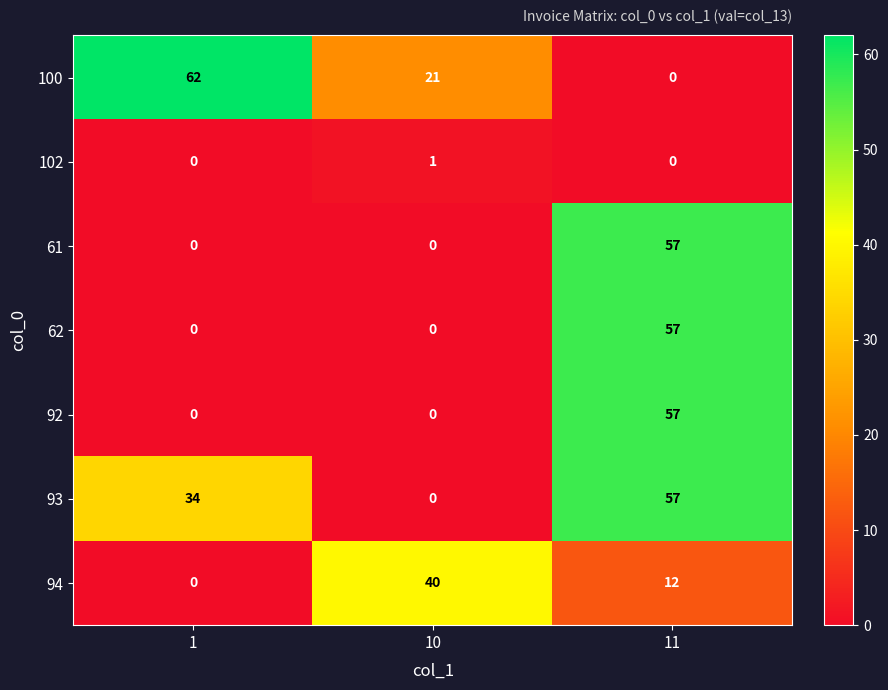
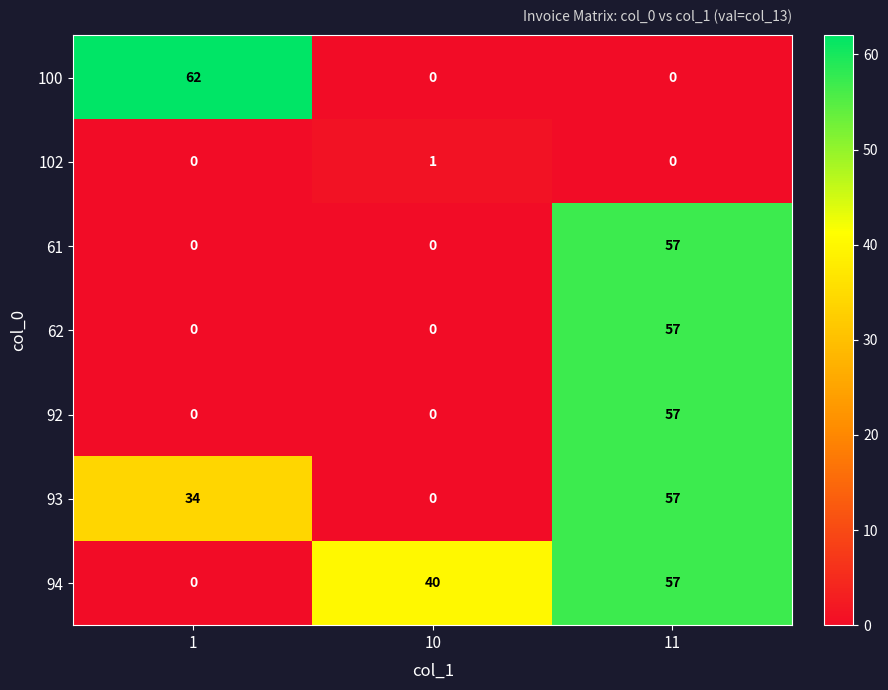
  {
    "100": {
      "1": 62,
-     "10": 21,
+     "10": 0,
      "11": 0
    },
    "102": {
      "1": 0,
      "10": 1,
      "11": 0
    },
    "61": {
      "1": 0,
      "10": 0,
      "11": 57
    },
    "62": {
      "1": 0,
      "10": 0,
      "11": 57
    },
    "92": {
      "1": 0,
      "10": 0,
      "11": 57
    },
    "93": {
      "1": 34,
      "10": 0,
      "11": 57
    },
    "94": {
      "1": 0,
      "10": 40,
-     "11": 12
+     "11": 57
    }
  }
